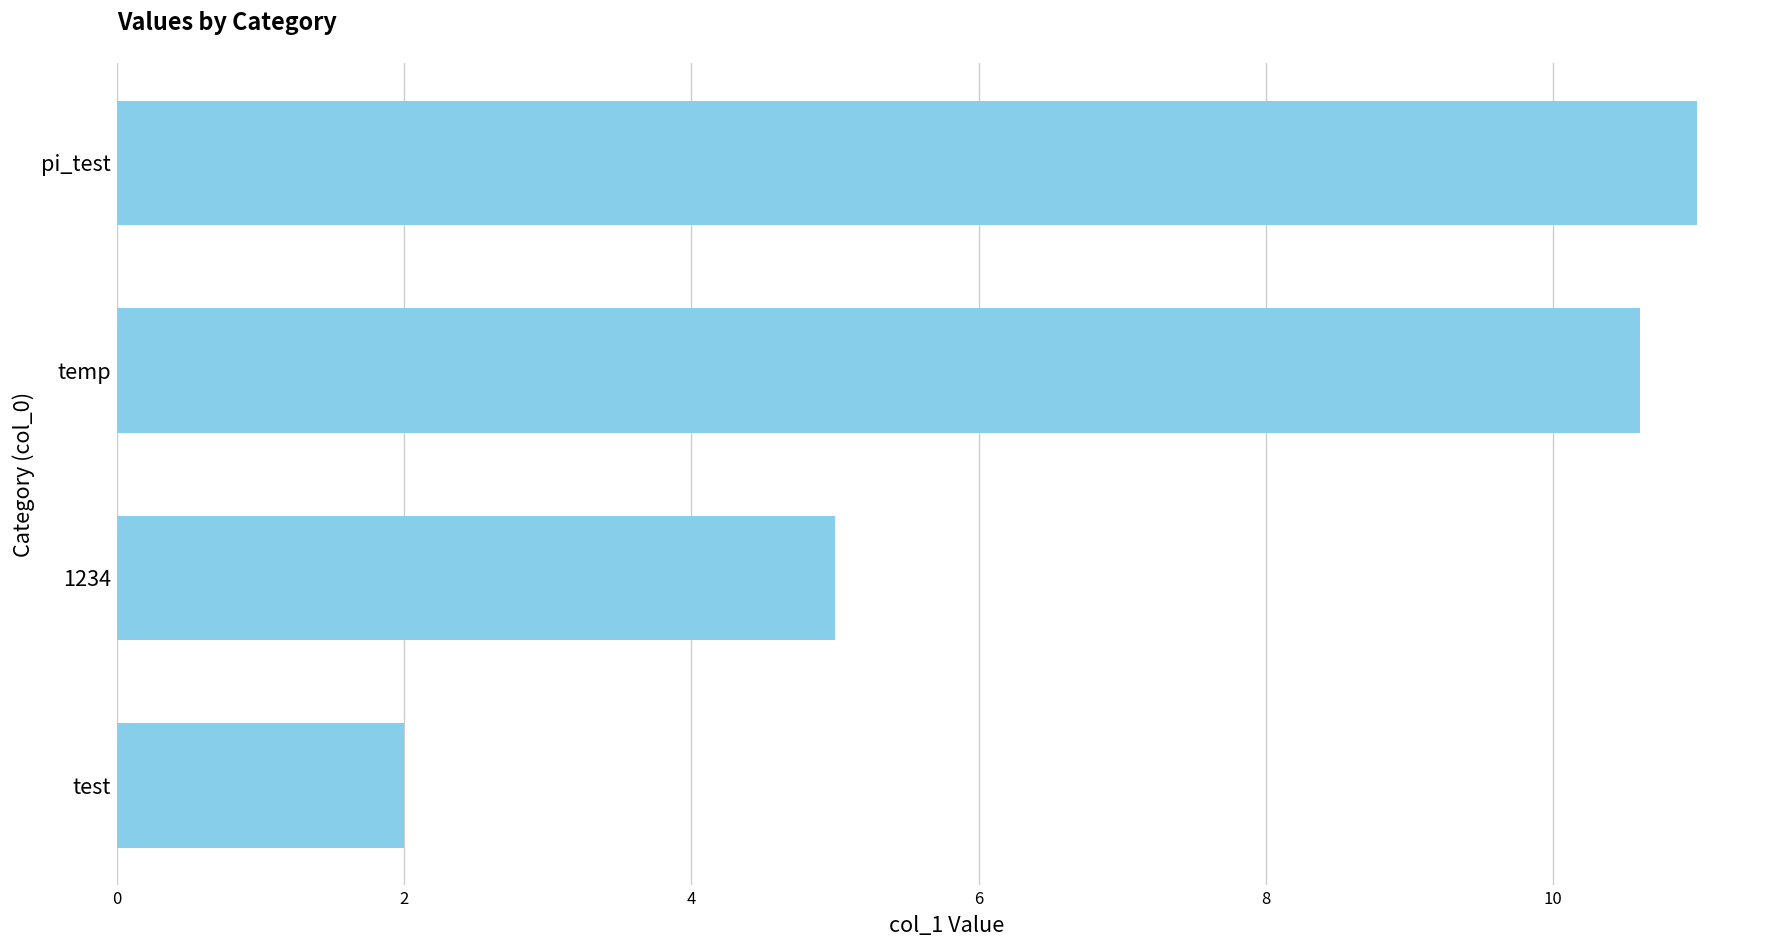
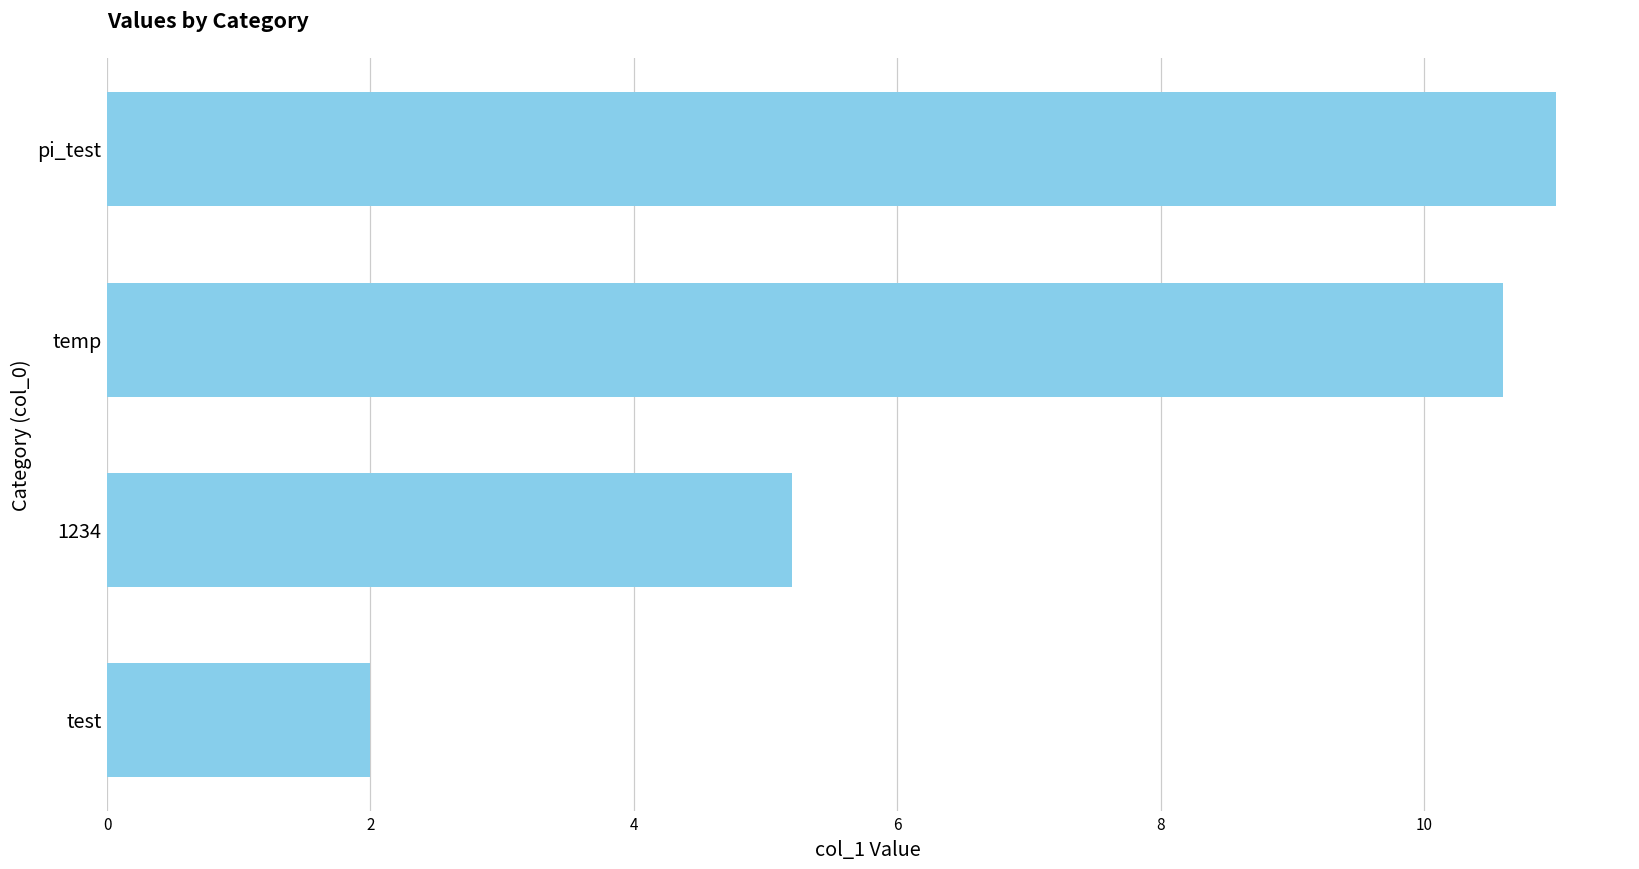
  {
    "pi_test": 11.0,
    "temp": 10.6,
-   "1234": 5.0,
+   "1234": 5.2,
    "test": 2.0
  }
